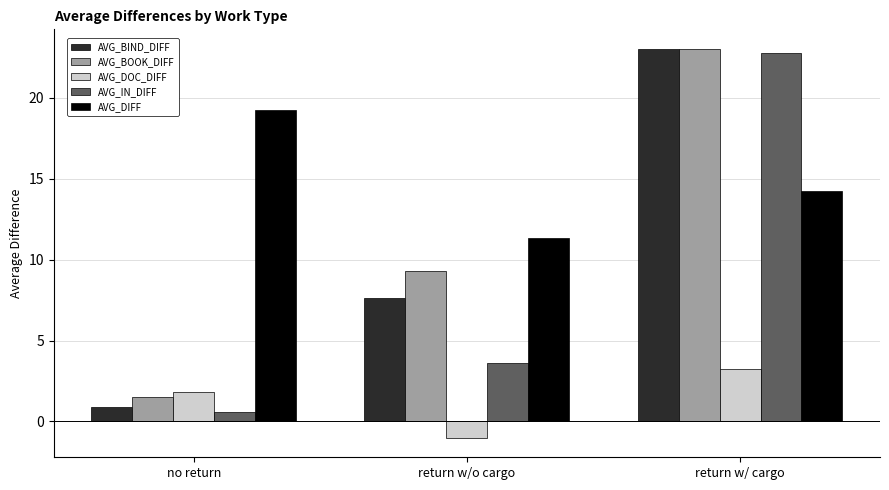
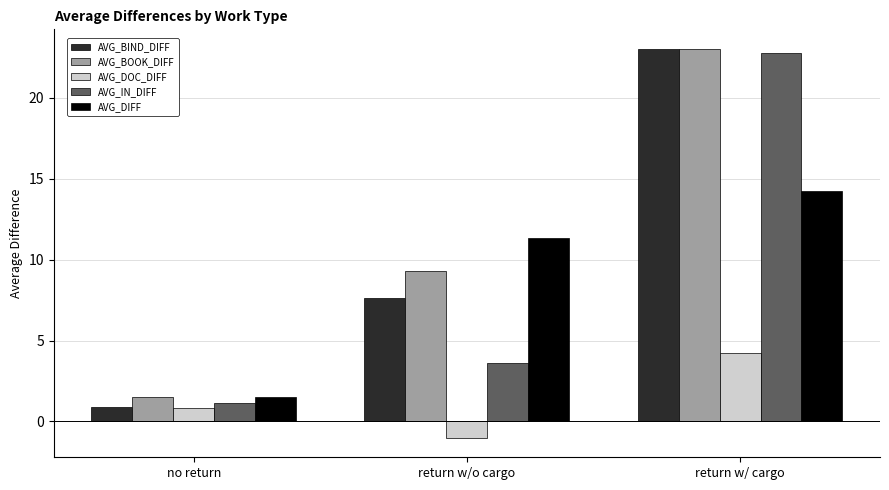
  {
    "AVG_BIND_DIFF": {
      "no return": 0.9,
      "return w/o cargo": 7.6,
      "return w/ cargo": 23.0
    },
    "AVG_BOOK_DIFF": {
      "no return": 1.5,
      "return w/o cargo": 9.3,
      "return w/ cargo": 23.0
    },
    "AVG_DOC_DIFF": {
-     "no return": 1.8,
+     "no return": 0.8,
      "return w/o cargo": -1.0,
-     "return w/ cargo": 3.2
+     "return w/ cargo": 4.2
    },
    "AVG_IN_DIFF": {
-     "no return": 0.6,
+     "no return": 1.2,
      "return w/o cargo": 3.6,
      "return w/ cargo": 22.7
    },
    "AVG_DIFF": {
-     "no return": 19.2,
+     "no return": 1.5,
      "return w/o cargo": 11.3,
      "return w/ cargo": 14.2
    }
  }
